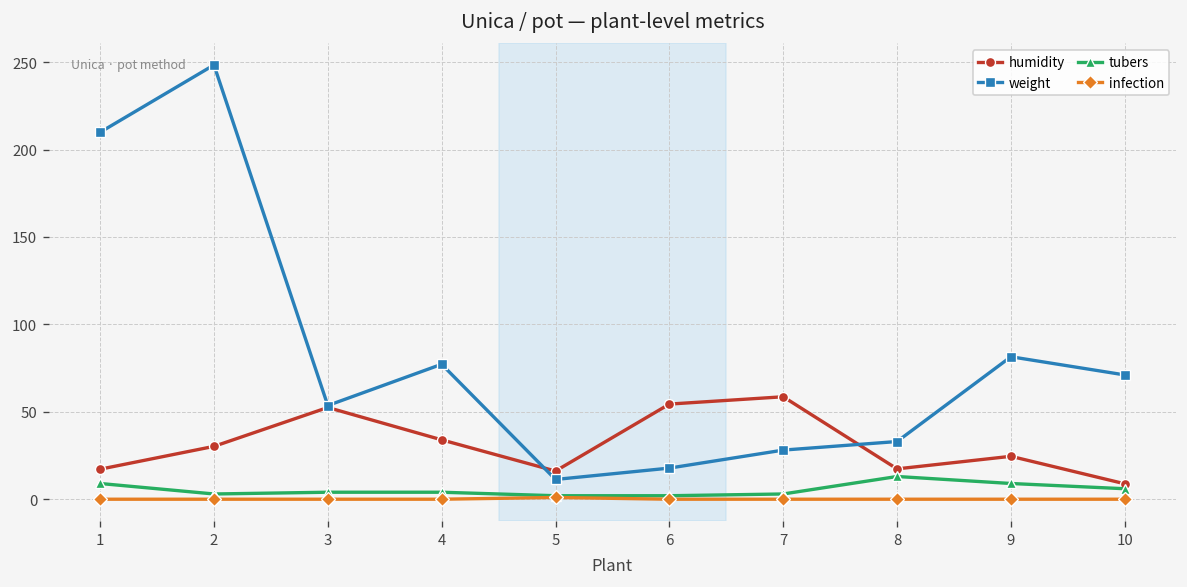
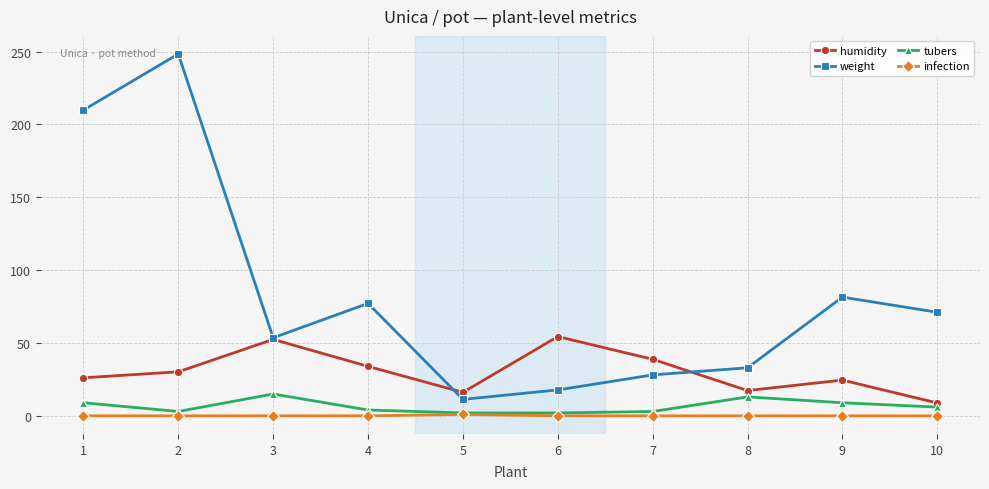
  {
    "humidity": {
-     "1": 17,
+     "1": 26,
      "2": 30,
      "4": 34,
      "5": 16,
      "6": 54,
-     "7": 59,
+     "7": 39,
      "8": 17,
      "9": 25,
      "10": 9
    },
    "weight": {
      "1": 210,
      "2": 248,
      "4": 77,
      "5": 11,
      "6": 18,
      "7": 28,
      "8": 33,
      "9": 82,
      "10": 71
    },
    "tubers": {
      "1": 9,
      "2": 3,
-     "3": 4,
+     "3": 15,
      "4": 4,
      "6": 2,
      "7": 3,
      "8": 13,
      "9": 9,
      "10": 6
    },
    "infection": {
      "1": 0,
      "2": 0,
      "3": 0,
      "4": 0,
      "6": 0,
      "7": 0,
      "8": 0,
      "9": 0,
      "10": 0
    }
  }
